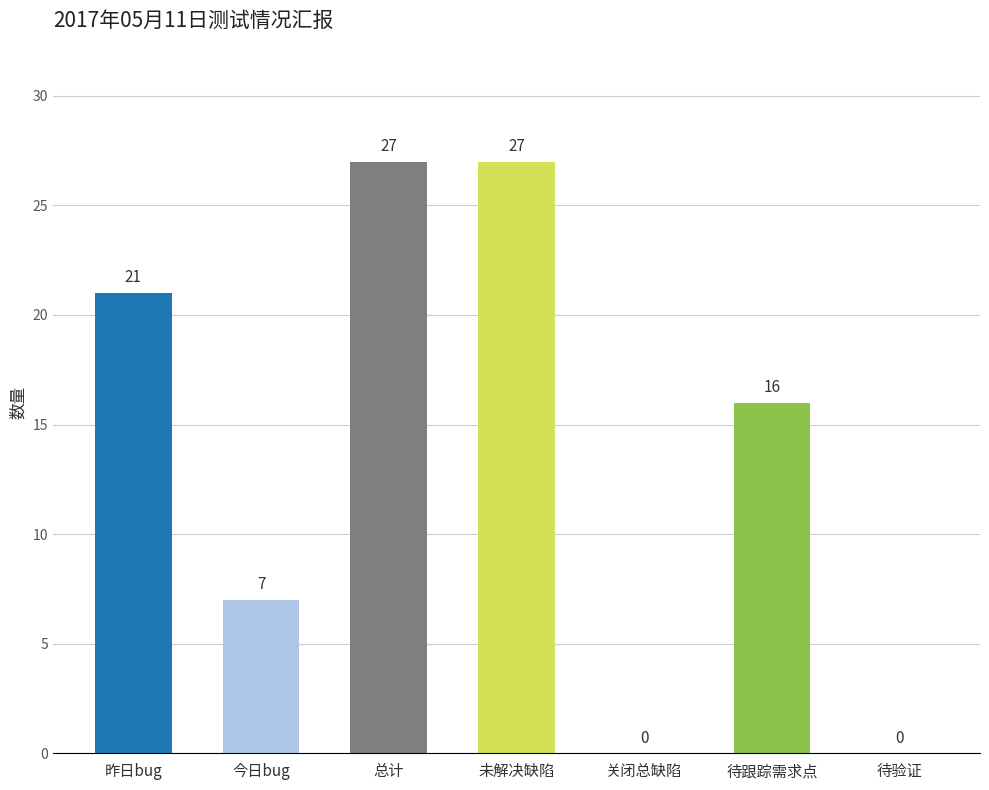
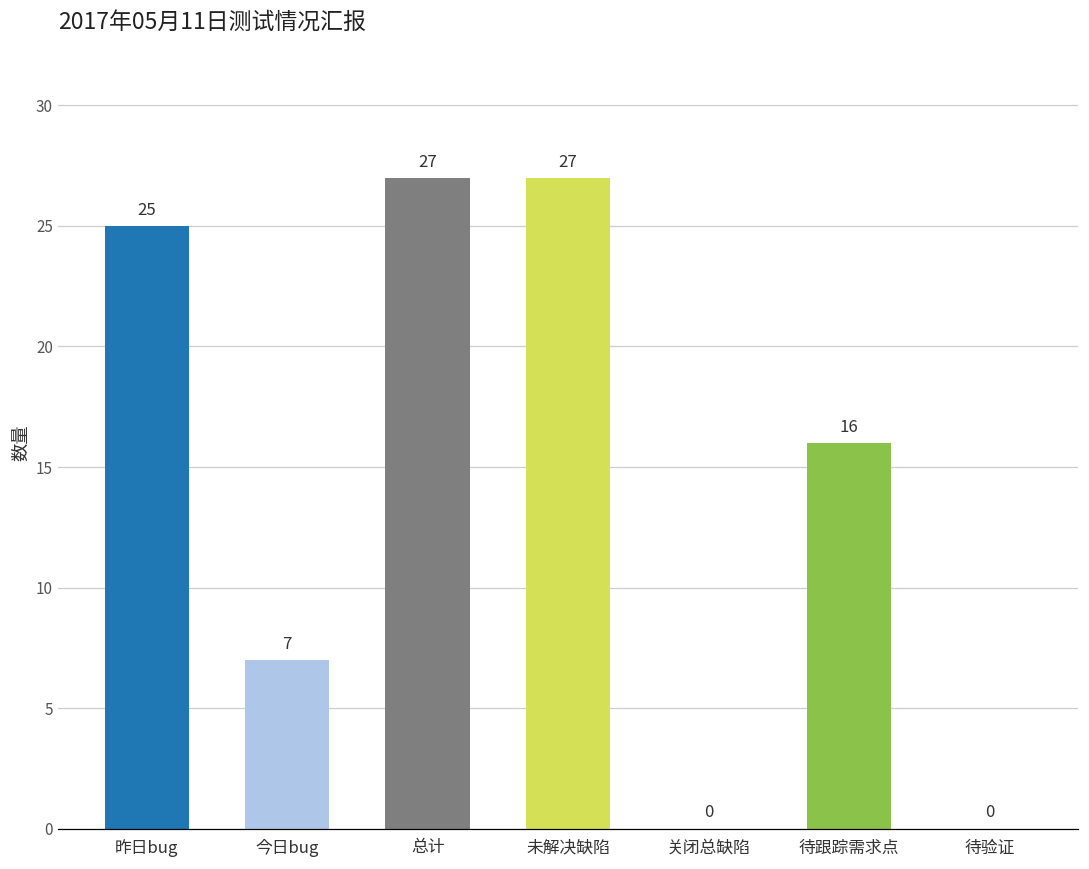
  {
-   "昨日bug": 21,
+   "昨日bug": 25,
    "今日bug": 7,
    "总计": 27,
    "未解决缺陷": 27,
    "关闭总缺陷": 0,
    "待跟踪需求点": 16,
    "待验证": 0
  }
